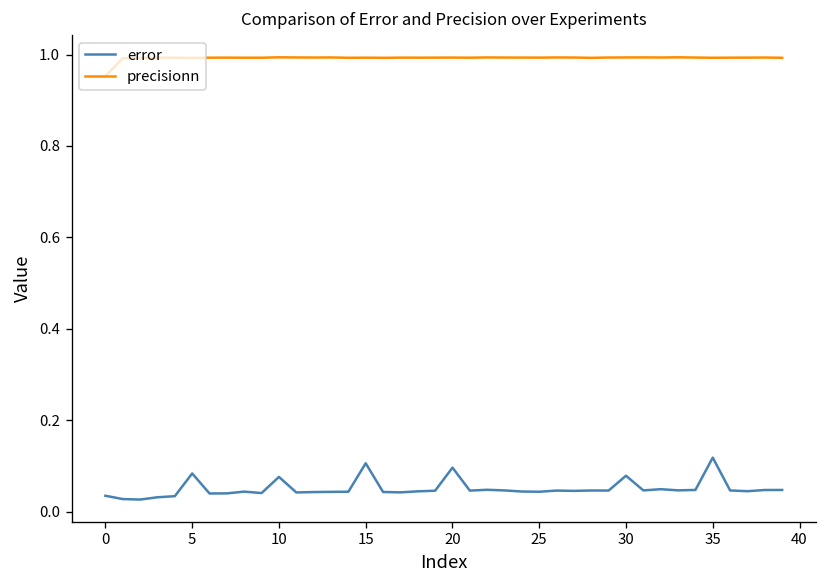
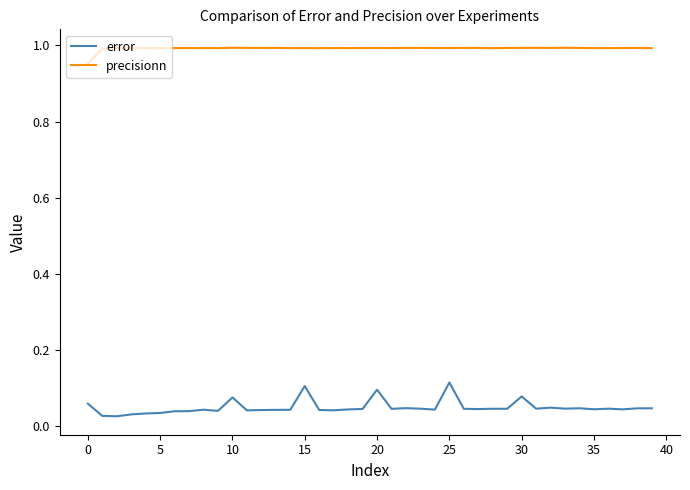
  {
    "error": {
-     "0": 0.03,
-     "5": 0.08,
+     "0": 0.06,
+     "5": 0.04,
      "10": 0.08,
      "15": 0.11,
      "20": 0.10,
-     "25": 0.04,
+     "25": 0.12,
      "30": 0.08,
-     "35": 0.12
+     "35": 0.04
    },
    "precisionn": {
      "10": 0.99,
      "15": 0.99,
      "20": 0.99,
      "25": 0.99,
      "30": 0.99,
      "35": 0.99
    }
  }
